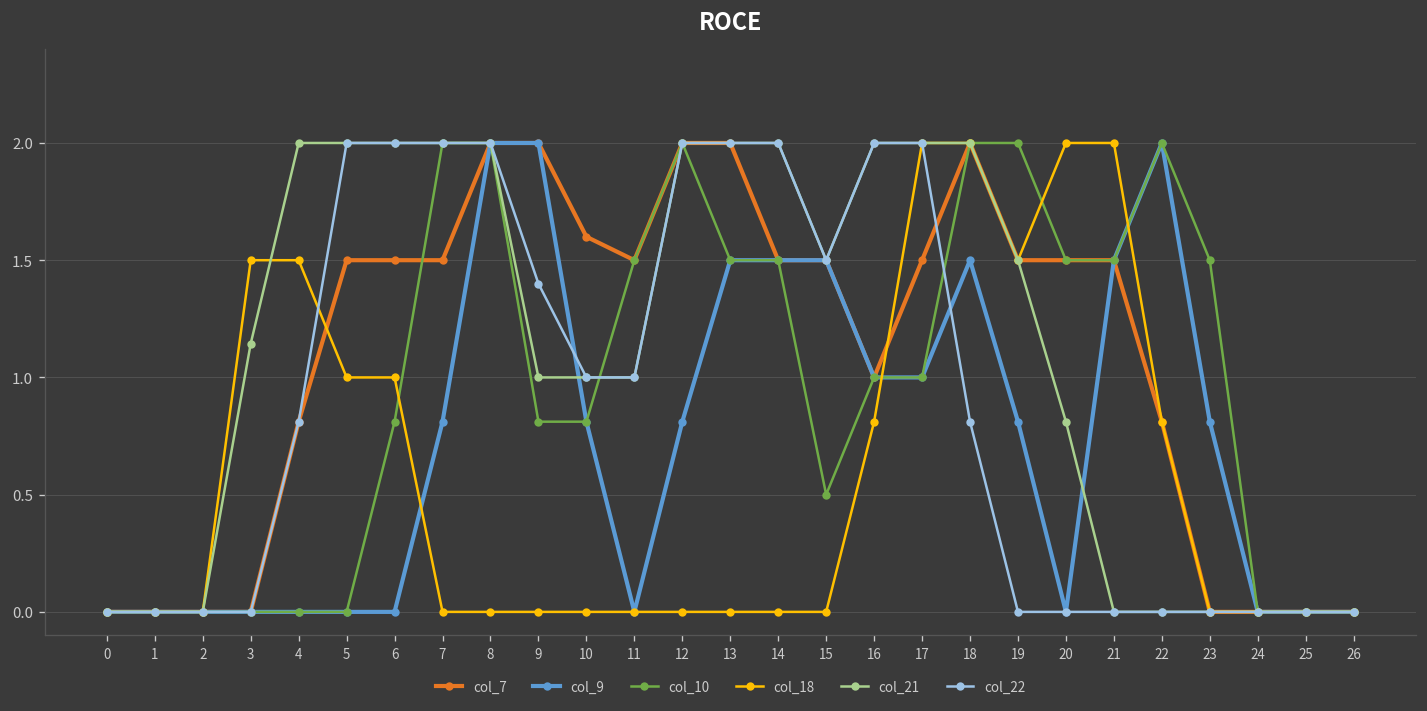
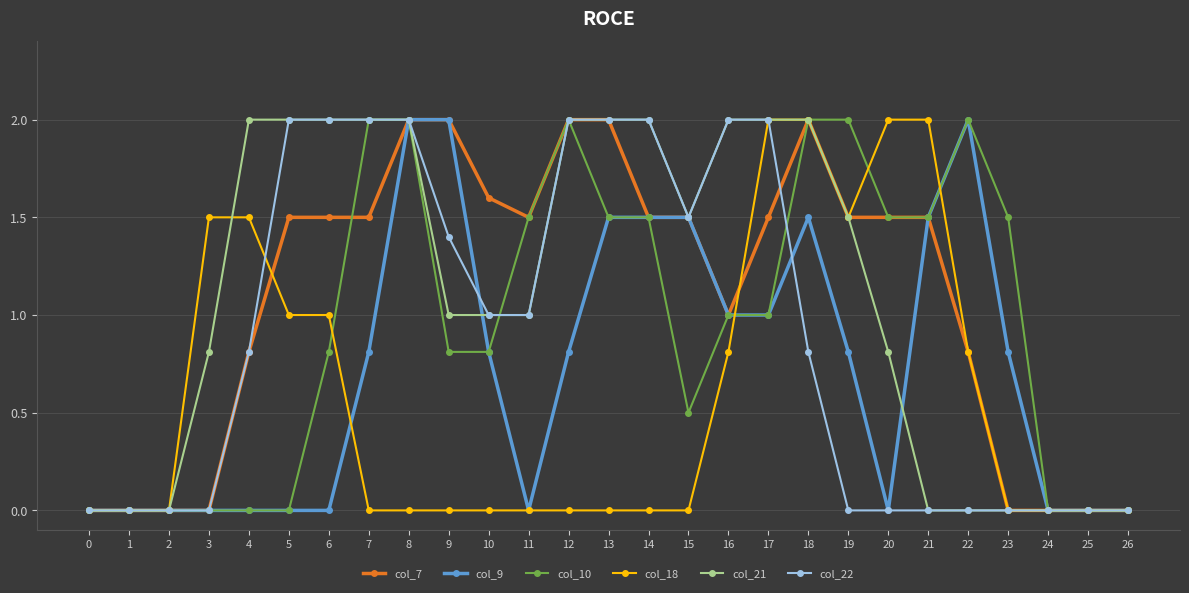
  {
    "col_7": {
      "5": 1.50,
      "6": 1.50,
      "7": 1.50,
      "10": 1.60,
      "17": 1.50
    },
    "col_9": {
      "6": 0.00,
      "7": 0.81,
      "12": 0.81,
      "18": 1.50,
      "19": 0.81,
      "23": 0.81
    },
    "col_10": {
      "6": 0.81,
      "9": 0.81,
      "15": 0.50,
      "19": 2.00,
      "23": 1.50
    },
    "col_18": {
      "3": 1.50,
      "4": 1.50,
      "5": 1.00,
      "6": 1.00,
      "7": 0.00,
      "8": 0.00,
      "9": 0.00,
      "10": 0.00,
      "12": 0.00,
      "13": 0.00,
      "14": 0.00,
      "15": 0.00,
      "16": 0.81,
      "20": 2.00,
      "21": 2.00
    },
    "col_21": {
-     "3": 1.14,
+     "3": 0.81,
      "4": 2.00,
      "9": 1.00,
      "20": 0.81
    },
    "col_22": {
      "9": 1.40,
      "18": 0.81,
      "19": 0.00
    }
  }
